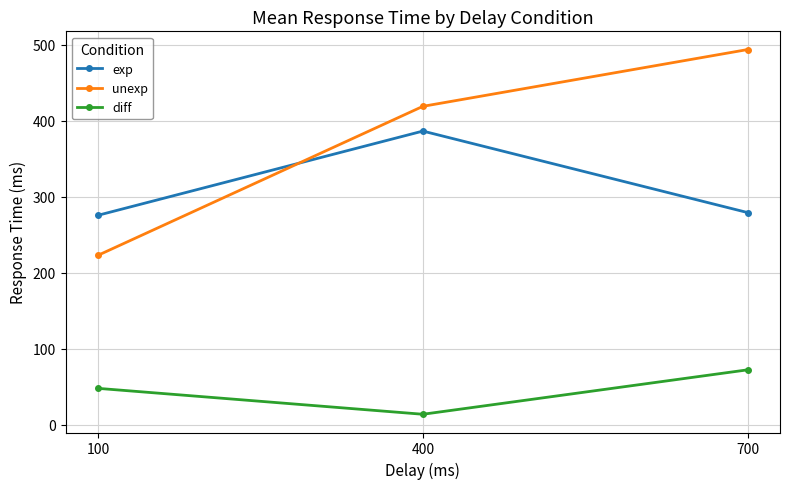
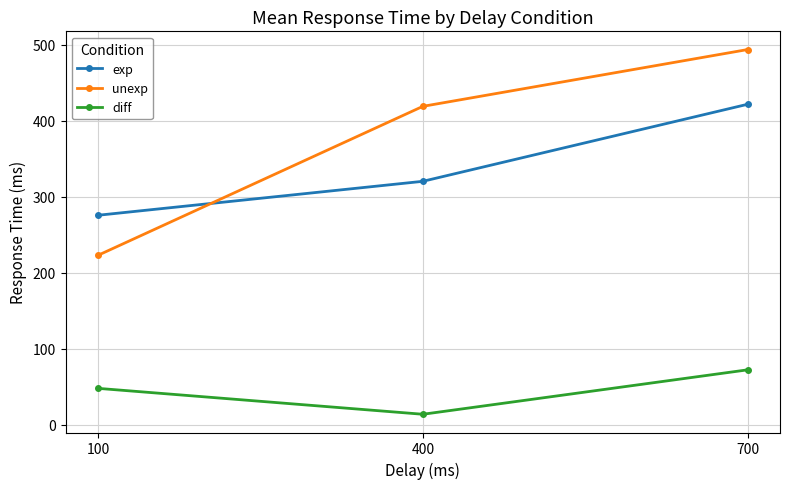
  {
    "exp": {
      "100": 280,
-     "400": 390,
-     "700": 280
+     "400": 320,
+     "700": 420
    },
    "unexp": {
      "100": 220,
      "400": 420,
      "700": 490
    },
    "diff": {
      "100": 50,
      "400": 10,
      "700": 70
    }
  }
